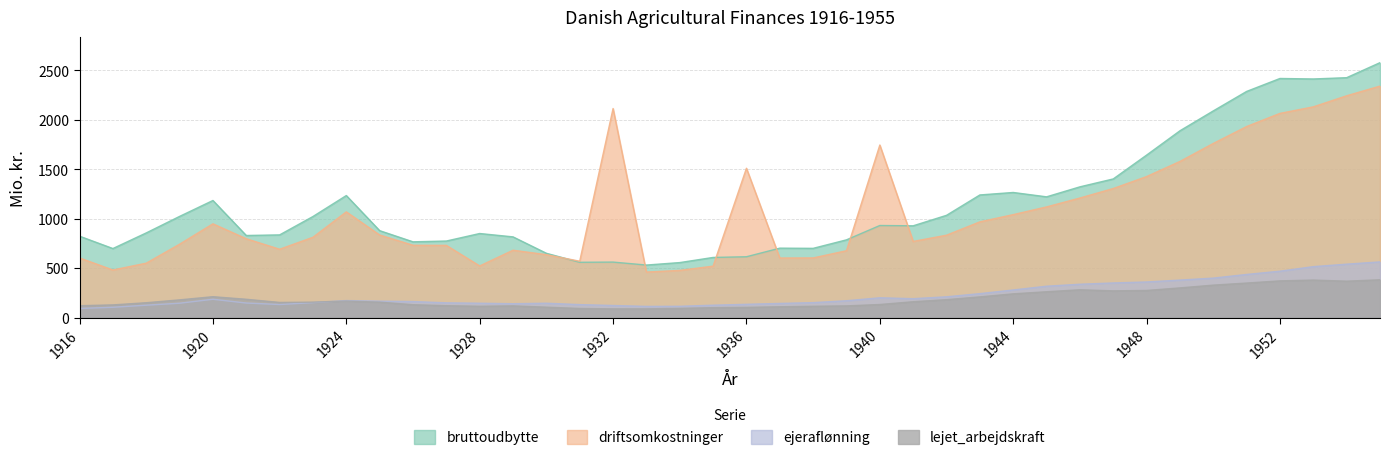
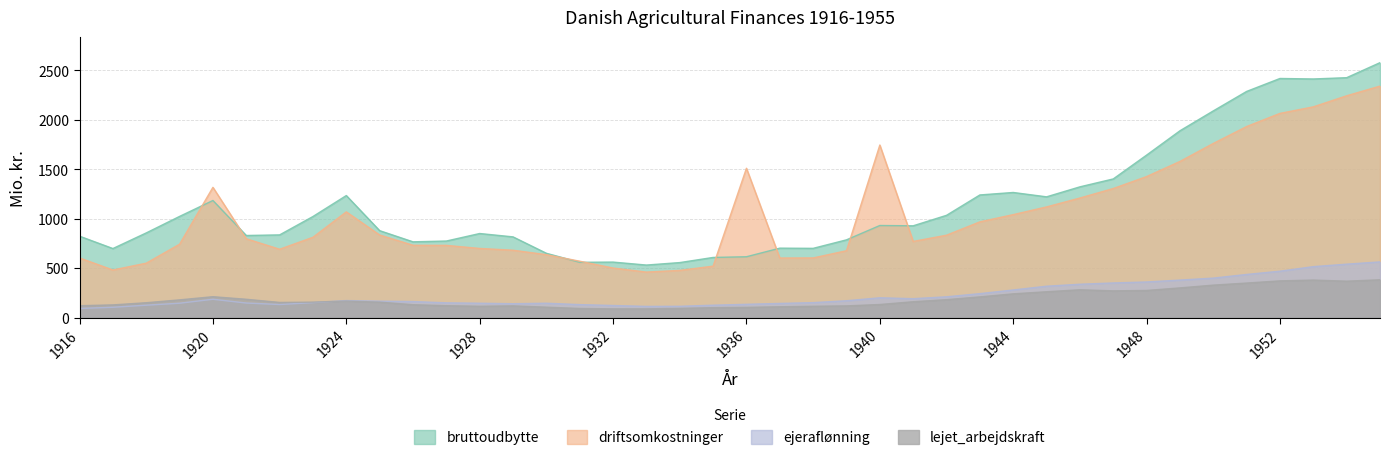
  {
    "driftsomkostninger": {
      "1916": 600,
-     "1920": 900,
+     "1920": 1300,
      "1924": 1100,
-     "1928": 500,
-     "1932": 2100,
+     "1928": 700,
+     "1932": 500,
      "1936": 1500,
      "1940": 1700,
      "1944": 1000,
      "1948": 1400,
      "1952": 2100
    }
  }
